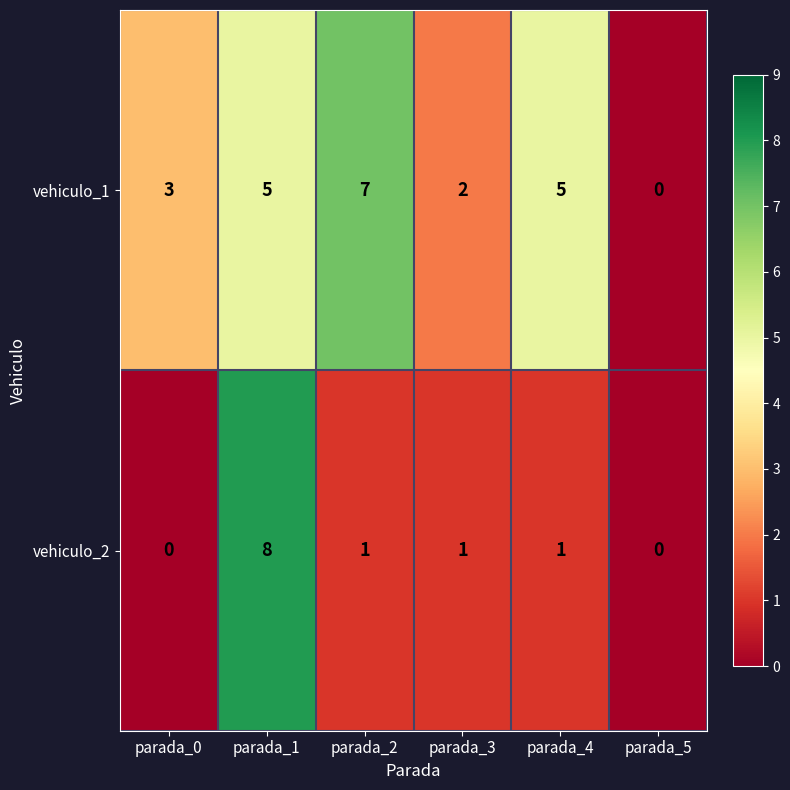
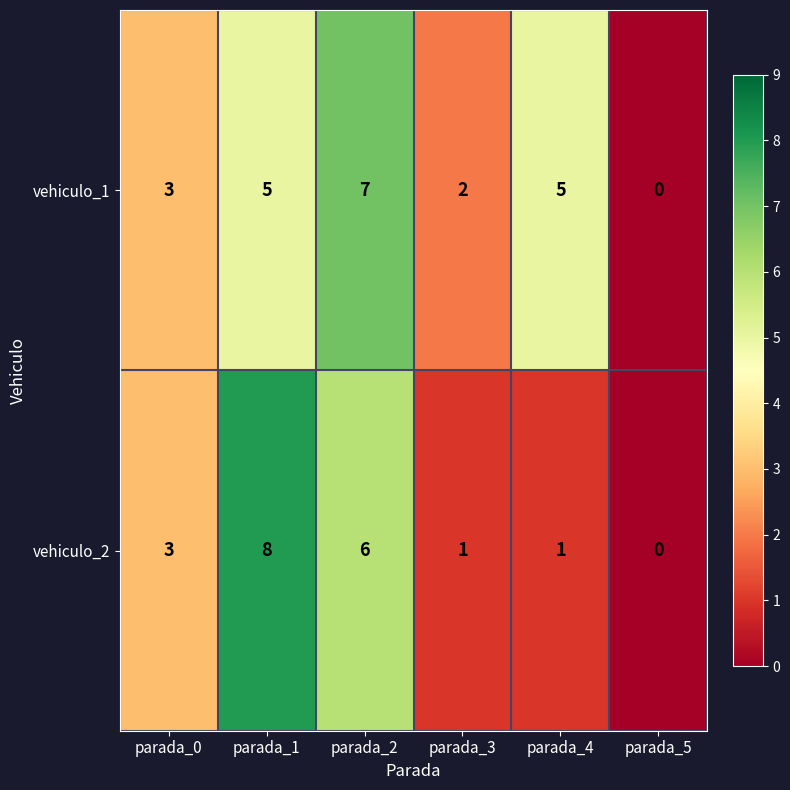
  {
    "vehiculo_1": {
      "parada_0": 3,
      "parada_1": 5,
      "parada_2": 7,
      "parada_3": 2,
      "parada_4": 5,
      "parada_5": 0
    },
    "vehiculo_2": {
-     "parada_0": 0,
+     "parada_0": 3,
      "parada_1": 8,
-     "parada_2": 1,
+     "parada_2": 6,
      "parada_3": 1,
      "parada_4": 1,
      "parada_5": 0
    }
  }
